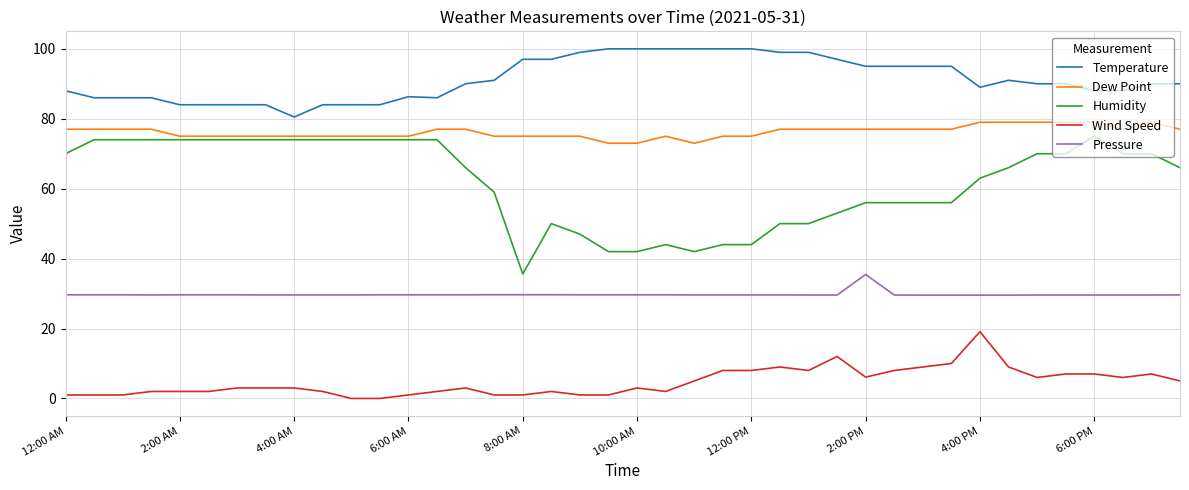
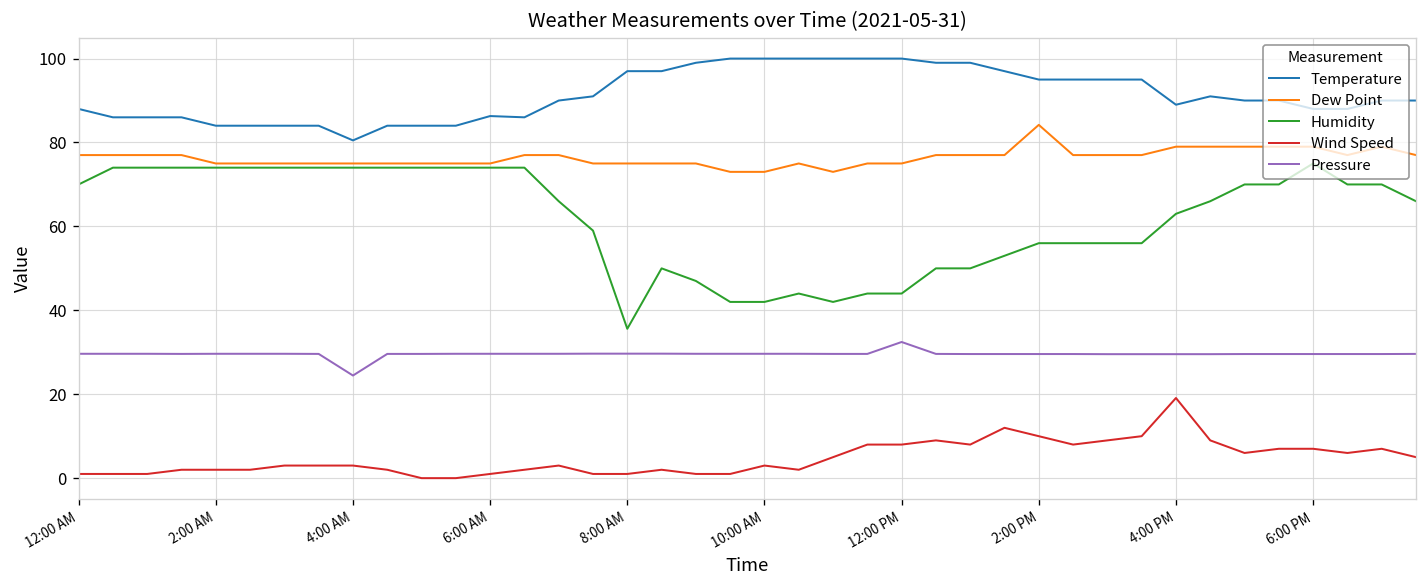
  {
    "Temperature": {
      "12:00 AM": 88,
      "2:00 AM": 84,
      "4:00 AM": 81,
      "6:00 AM": 86,
      "8:00 AM": 97,
      "10:00 AM": 100,
      "12:00 PM": 100,
      "2:00 PM": 95,
      "4:00 PM": 89
    },
    "Dew Point": {
      "12:00 AM": 77,
      "2:00 AM": 75,
      "4:00 AM": 75,
      "6:00 AM": 75,
      "8:00 AM": 75,
      "10:00 AM": 73,
      "12:00 PM": 75,
-     "2:00 PM": 77,
+     "2:00 PM": 84,
      "4:00 PM": 79
    },
    "Humidity": {
      "12:00 AM": 70,
      "2:00 AM": 74,
      "4:00 AM": 74,
      "6:00 AM": 74,
      "8:00 AM": 36,
      "10:00 AM": 42,
      "12:00 PM": 44,
      "2:00 PM": 56,
      "4:00 PM": 63
    },
    "Wind Speed": {
      "12:00 AM": 1,
      "2:00 AM": 2,
      "4:00 AM": 3,
      "6:00 AM": 1,
      "8:00 AM": 1,
      "10:00 AM": 3,
      "12:00 PM": 8,
-     "2:00 PM": 6,
+     "2:00 PM": 10,
      "4:00 PM": 19,
      "6:00 PM": 7
    },
    "Pressure": {
      "12:00 AM": 30,
      "2:00 AM": 30,
-     "4:00 AM": 30,
+     "4:00 AM": 24,
      "6:00 AM": 30,
      "8:00 AM": 30,
      "10:00 AM": 30,
-     "12:00 PM": 30,
-     "2:00 PM": 35,
+     "12:00 PM": 32,
+     "2:00 PM": 30,
      "4:00 PM": 30,
      "6:00 PM": 30
    }
  }
